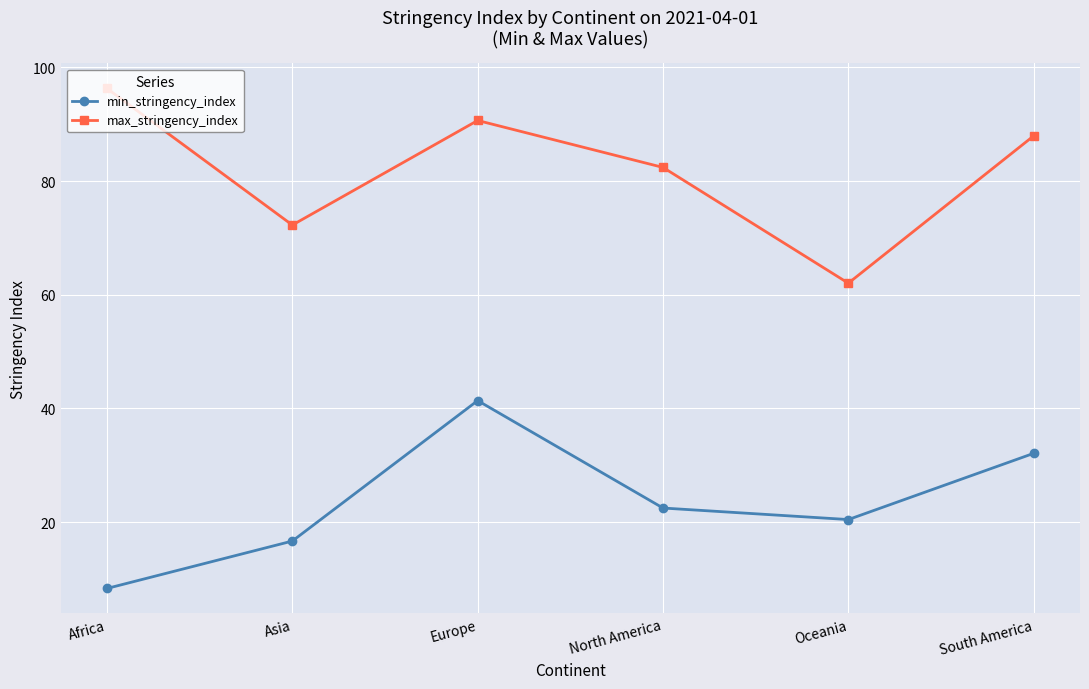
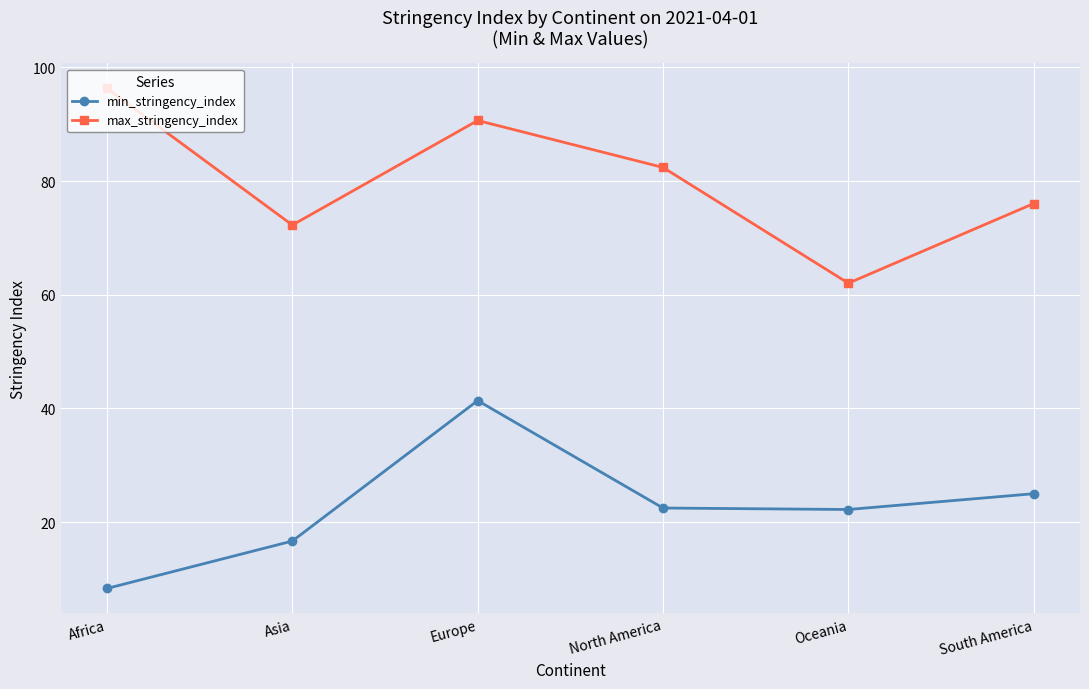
  {
    "min_stringency_index": {
      "Africa": 8,
      "Asia": 17,
      "Europe": 41,
      "North America": 22,
-     "Oceania": 20,
-     "South America": 32
+     "Oceania": 22,
+     "South America": 25
    },
    "max_stringency_index": {
      "Asia": 72,
      "Europe": 91,
      "North America": 82,
      "Oceania": 62,
-     "South America": 88
+     "South America": 76
    }
  }
